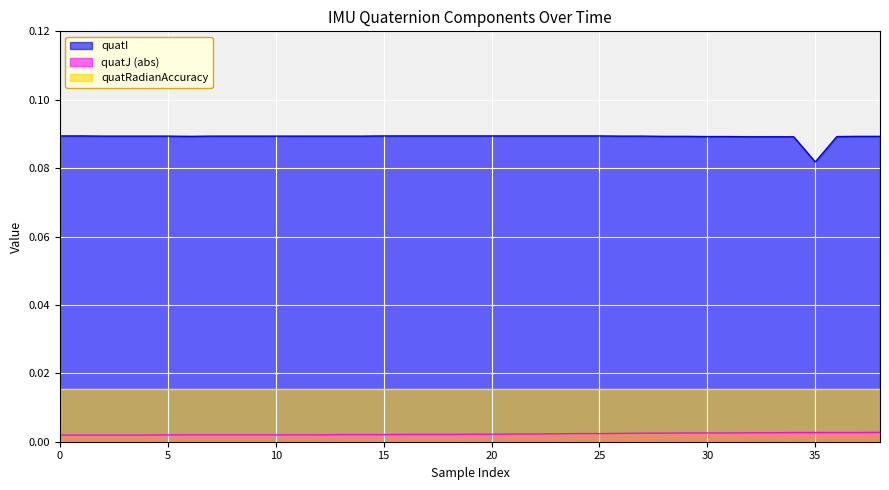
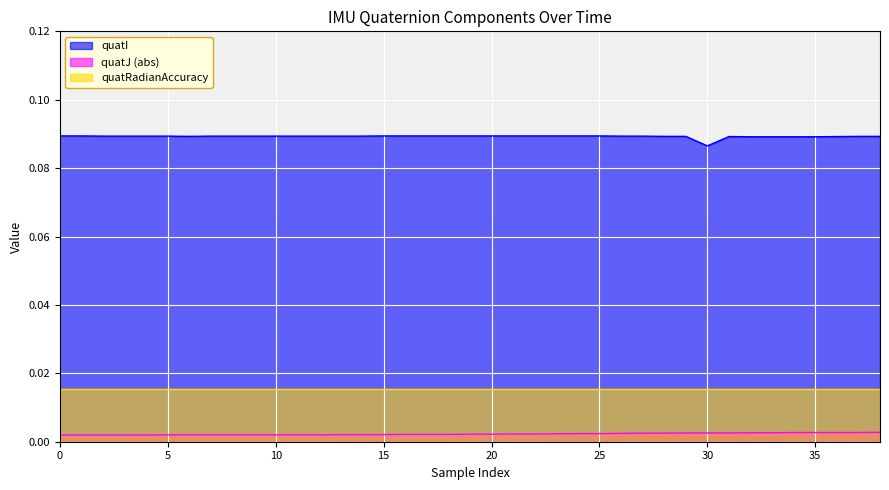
  {
    "quatI": {
      "0": 0.089,
      "5": 0.089,
      "10": 0.089,
      "15": 0.089,
      "20": 0.089,
      "25": 0.089,
-     "30": 0.089,
-     "35": 0.082
+     "30": 0.087,
+     "35": 0.089
    },
    "quatJ (abs)": {
      "0": 0.002,
      "5": 0.002,
      "10": 0.002,
      "15": 0.002,
      "20": 0.002,
      "25": 0.002,
      "30": 0.003,
      "35": 0.003
    },
    "quatRadianAccuracy": {
      "0": 0.016,
      "5": 0.016,
      "10": 0.016,
      "15": 0.016,
      "20": 0.016,
      "25": 0.016,
      "30": 0.016,
      "35": 0.016
    }
  }
